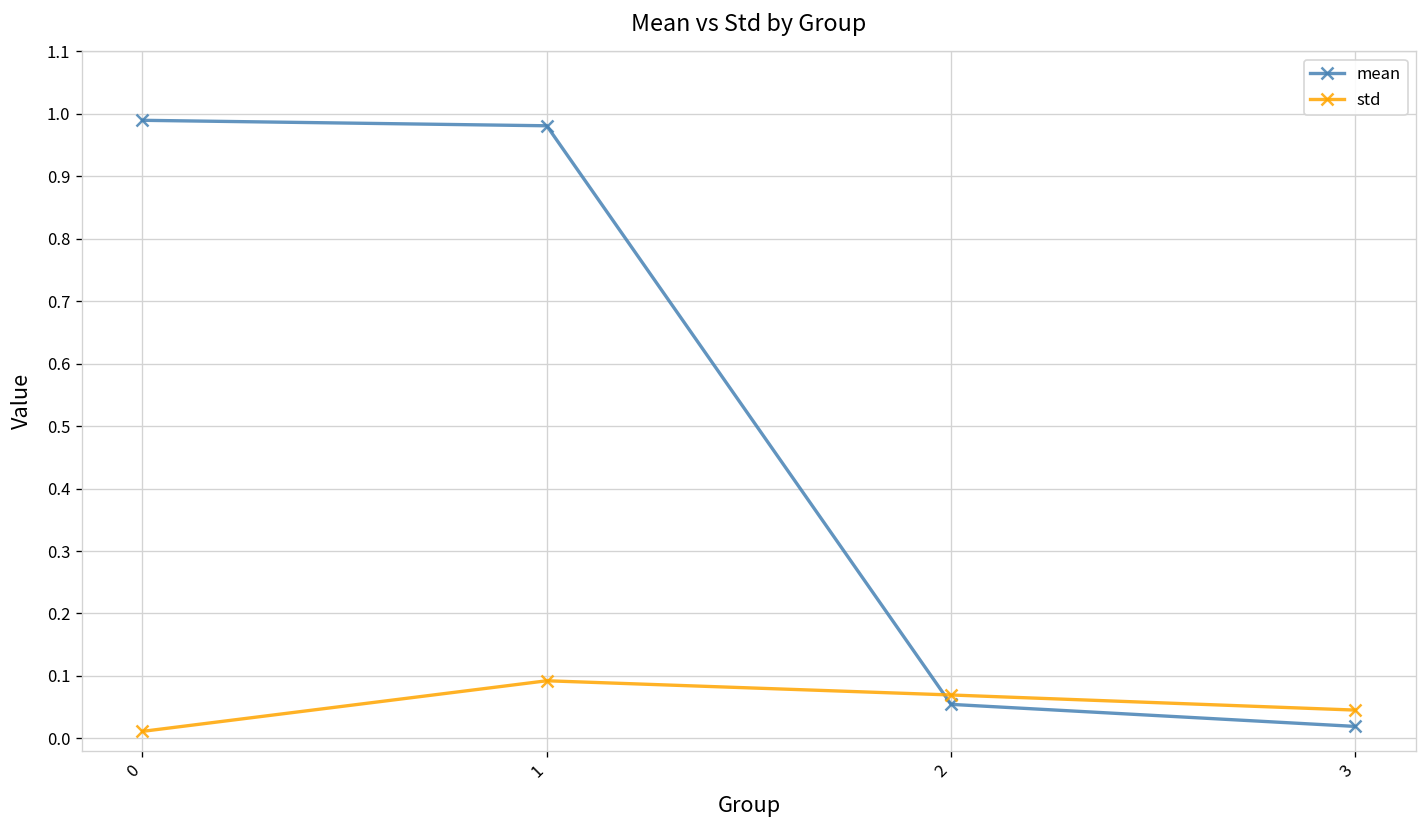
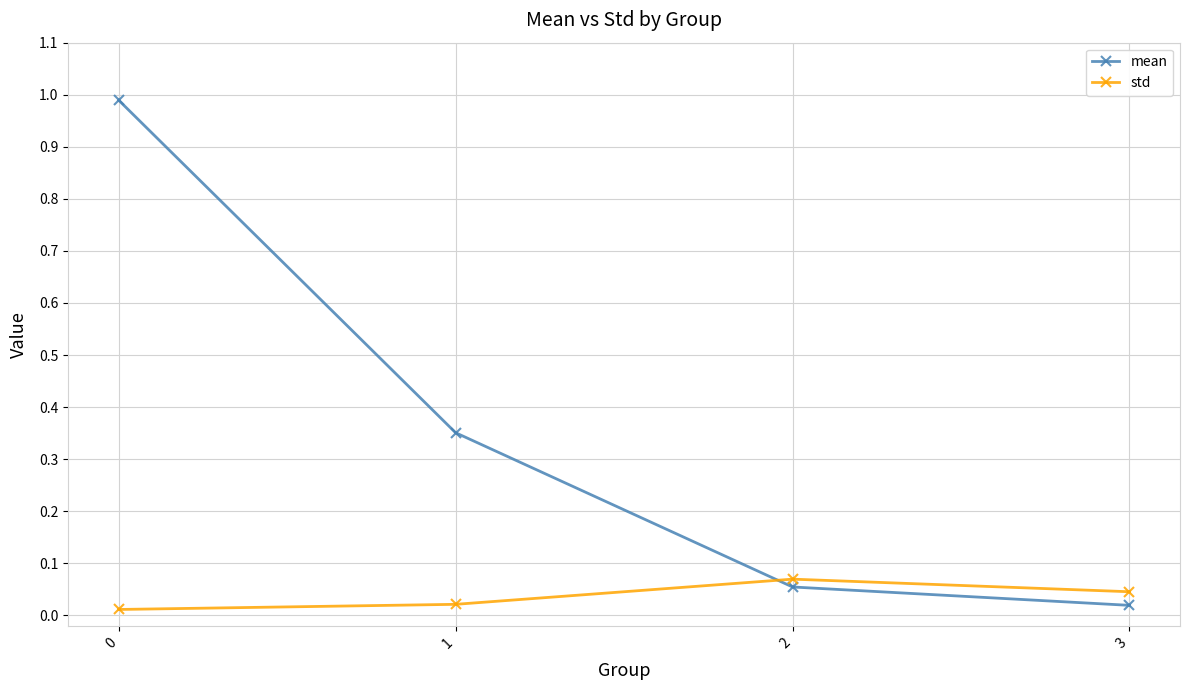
  {
    "mean": {
      "0": 0.99,
-     "1": 0.98,
+     "1": 0.35,
      "2": 0.05,
      "3": 0.02
    },
    "std": {
      "0": 0.01,
-     "1": 0.09,
+     "1": 0.02,
      "2": 0.07,
      "3": 0.05
    }
  }
